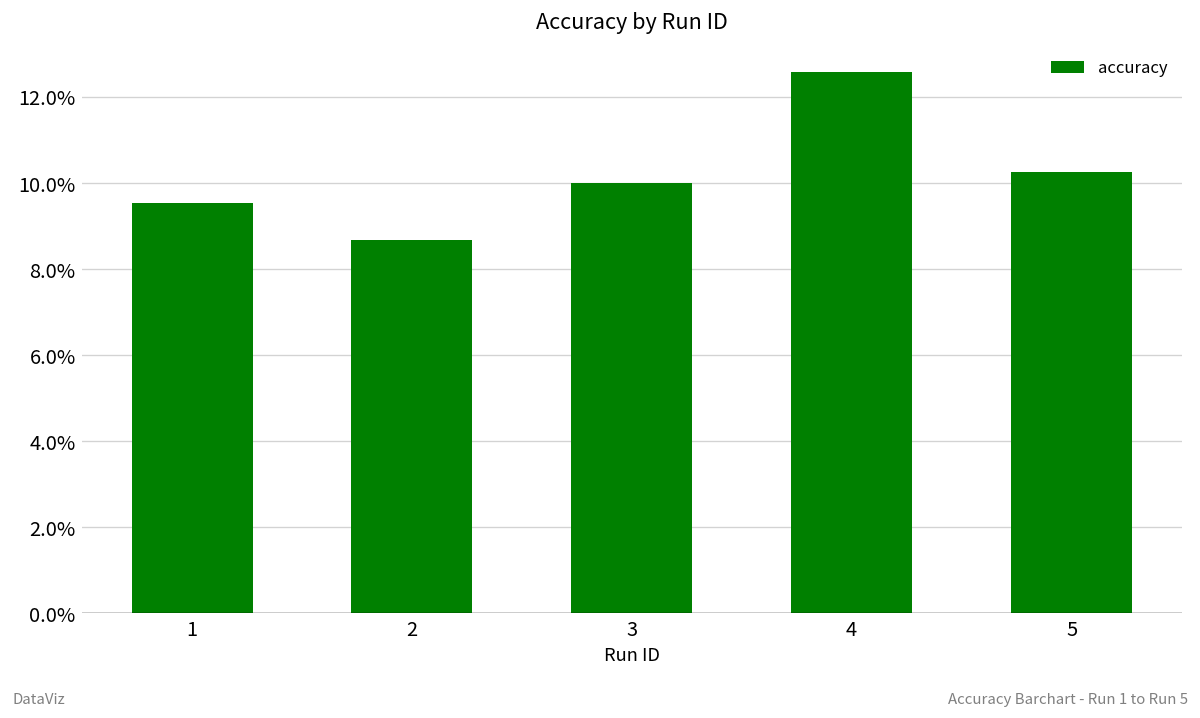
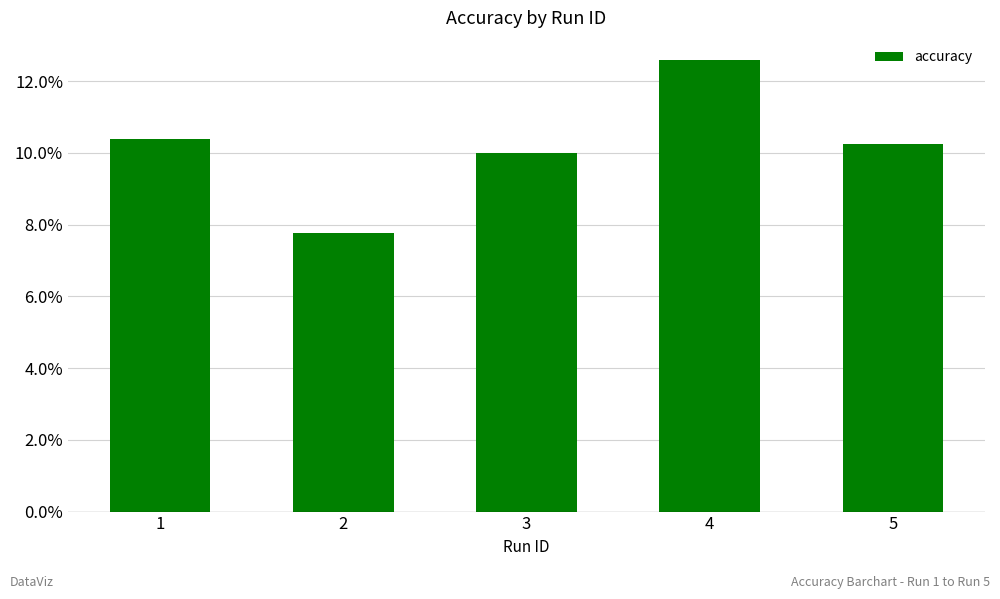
  {
-   "1": "9.5%",
-   "2": "8.7%",
+   "1": "10.4%",
+   "2": "7.8%",
    "3": "10.0%",
    "4": "12.6%",
    "5": "10.2%"
  }
